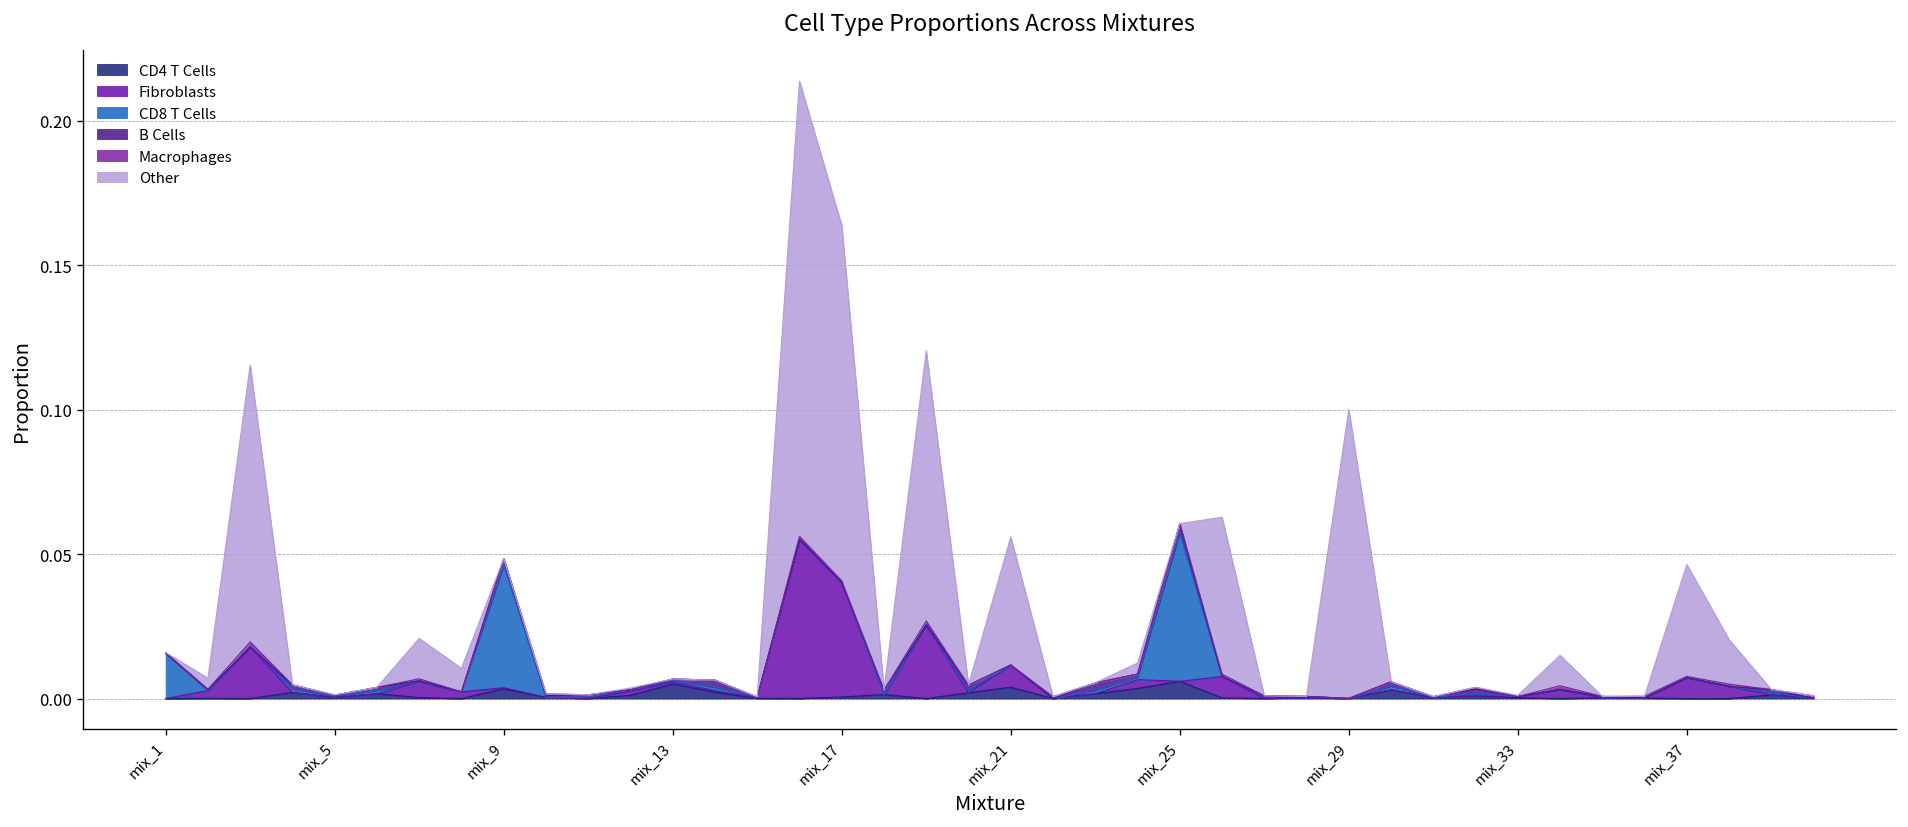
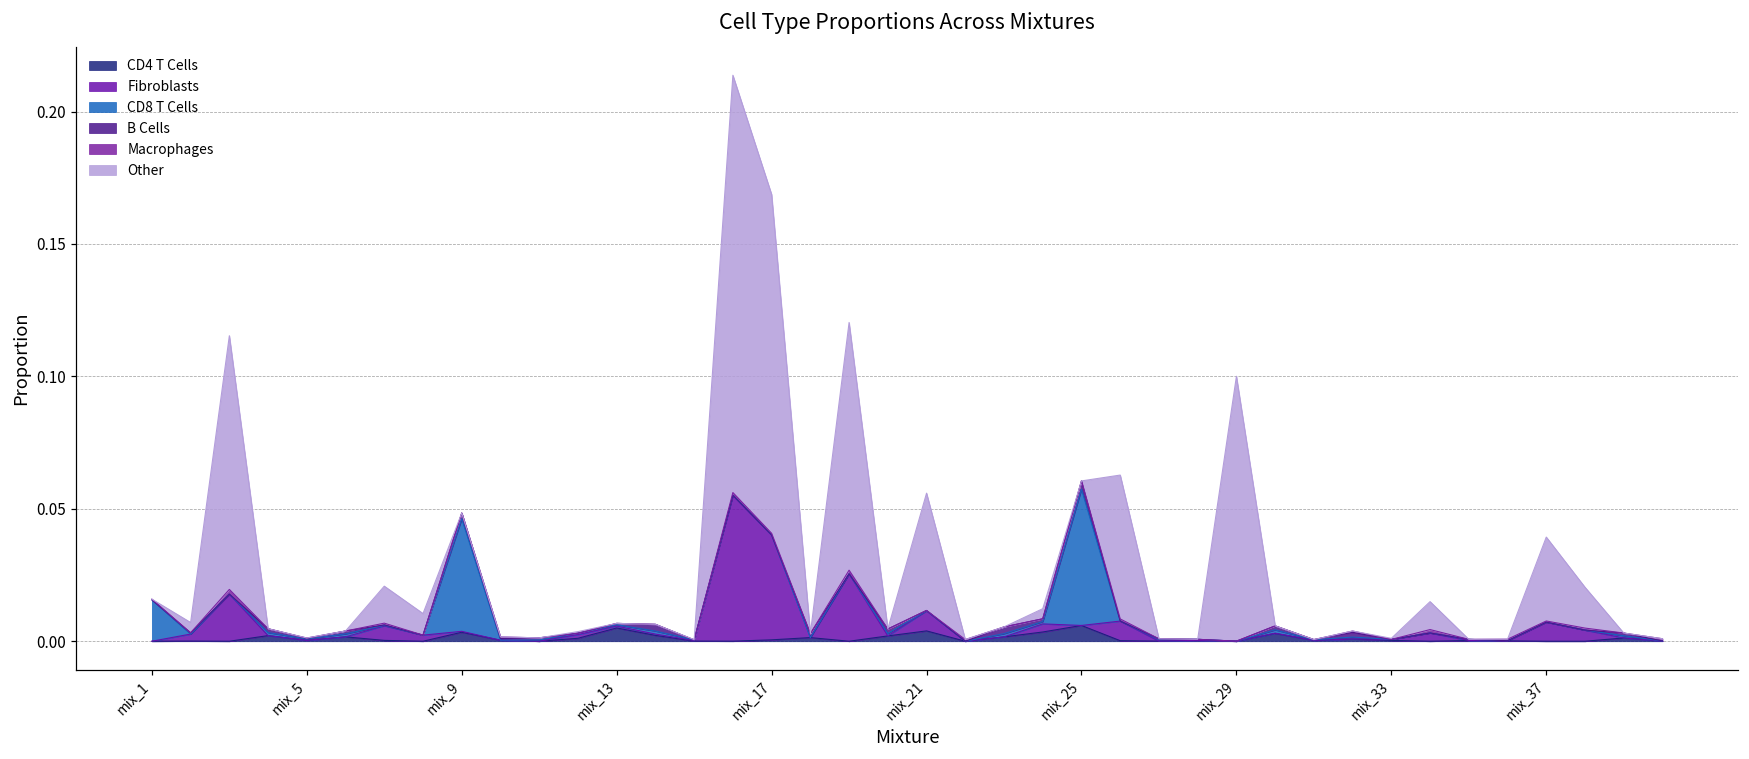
  {
    "CD8 T Cells": {
      "mix_9": 0.043,
      "mix_25": 0.051
    },
    "Other": {
-     "mix_17": 0.123,
+     "mix_17": 0.128,
      "mix_21": 0.044,
      "mix_29": 0.100,
-     "mix_37": 0.039
+     "mix_37": 0.032
    }
  }
